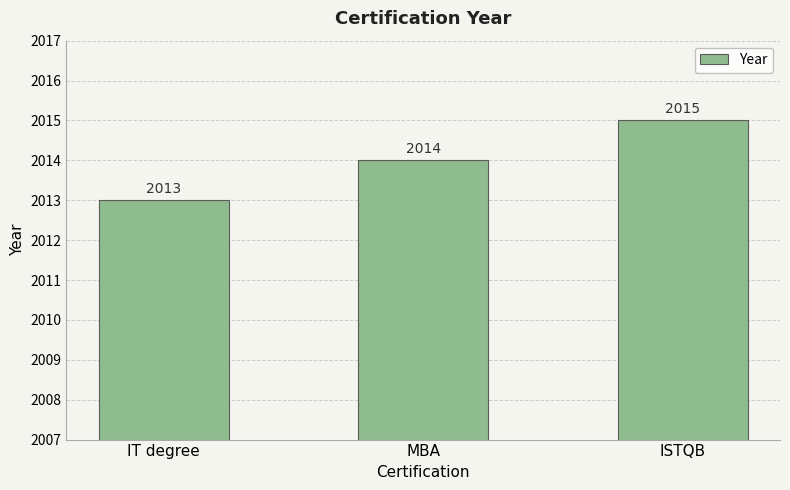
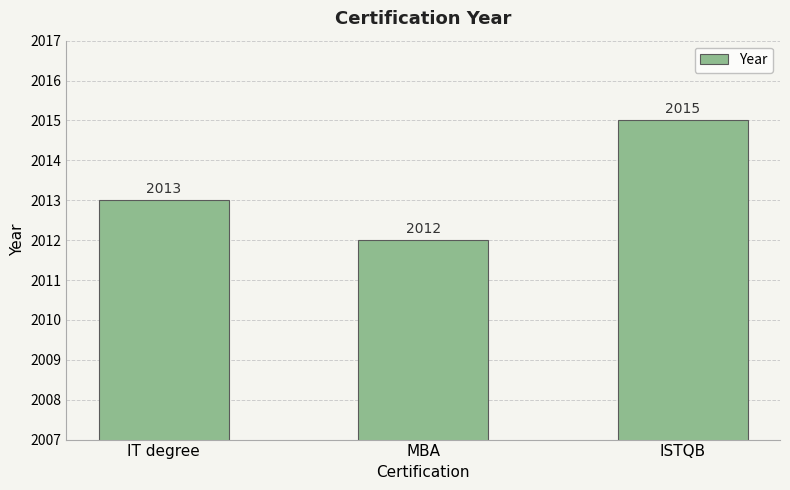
  {
    "IT degree": 2013,
-   "MBA": 2014,
+   "MBA": 2012,
    "ISTQB": 2015
  }
